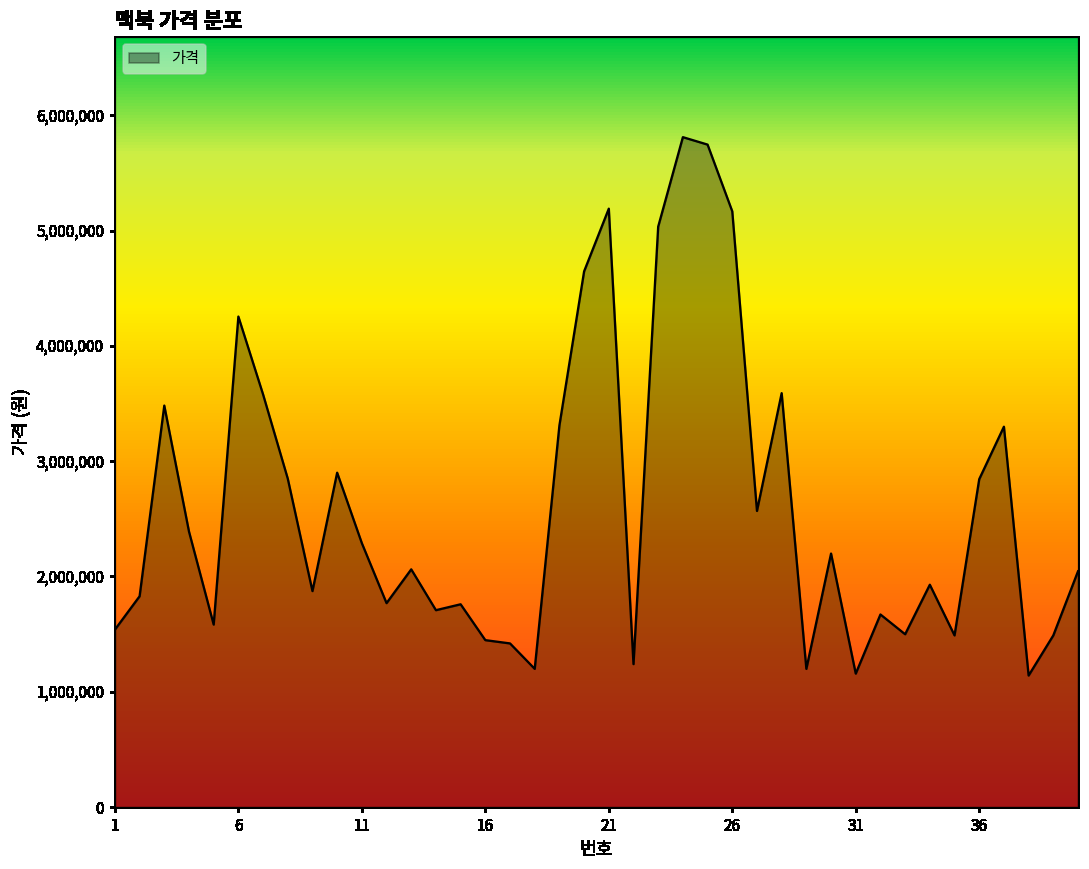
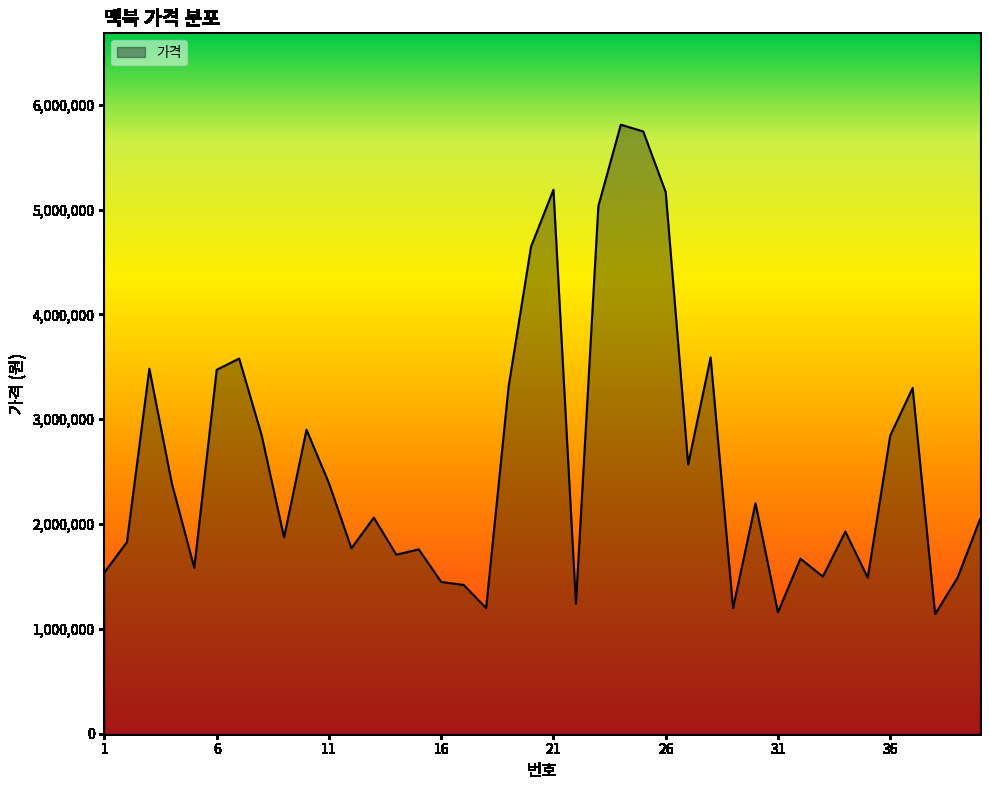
  {
    "1": "1,540,000",
-   "6": "4,250,000",
-   "11": "2,290,000",
+   "6": "3,470,000",
+   "11": "2,390,000",
    "16": "1,450,000",
    "21": "5,190,000",
    "26": "5,170,000",
    "31": "1,160,000",
    "36": "2,840,000"
  }
